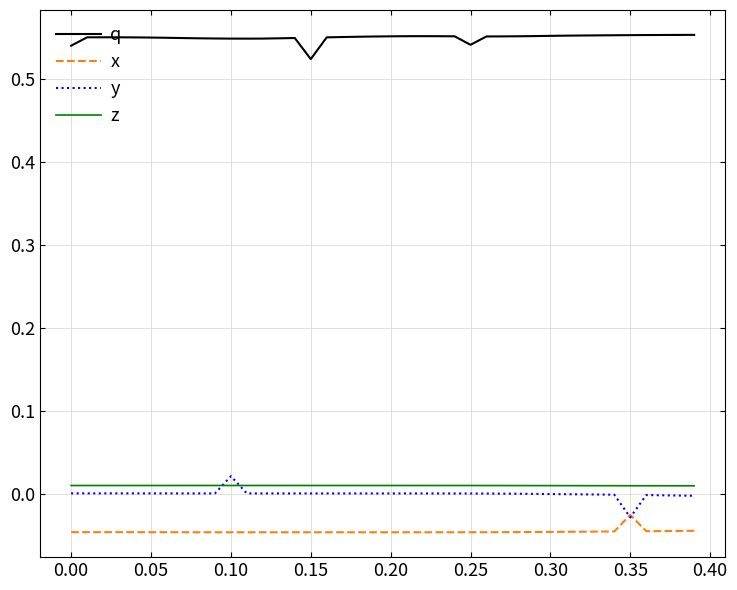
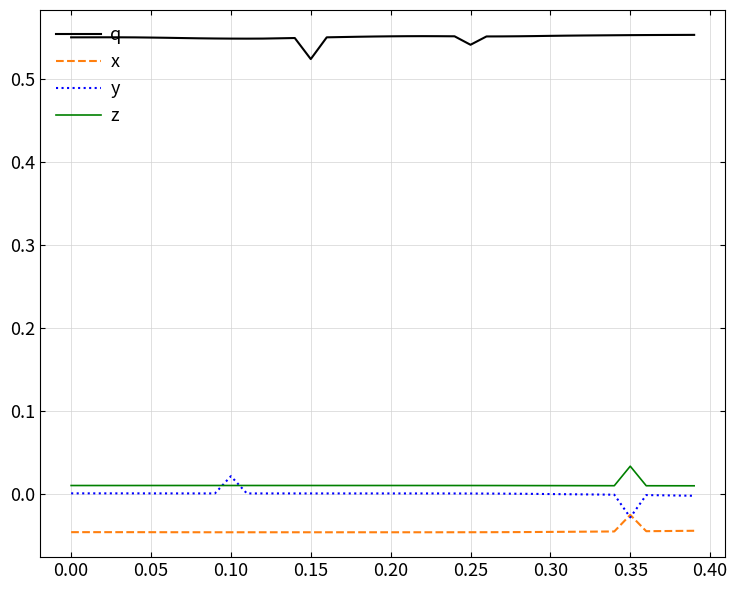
  {
    "q": {
-     "0.00": 0.54,
+     "0.00": 0.55,
      "0.05": 0.55,
      "0.10": 0.55,
      "0.15": 0.52,
      "0.20": 0.55,
      "0.25": 0.54,
      "0.30": 0.55,
      "0.35": 0.55
    },
    "x": {
      "0.00": -0.05,
      "0.05": -0.05,
      "0.10": -0.05,
      "0.15": -0.05,
      "0.20": -0.05,
      "0.25": -0.05,
      "0.30": -0.05
    },
    "y": {
      "0.00": 0.00,
      "0.05": 0.00,
      "0.10": 0.02,
      "0.15": 0.00,
      "0.20": 0.00,
      "0.25": 0.00,
      "0.30": 0.00
    },
    "z": {
      "0.00": 0.01,
      "0.05": 0.01,
      "0.10": 0.01,
      "0.15": 0.01,
      "0.20": 0.01,
      "0.25": 0.01,
      "0.30": 0.01,
-     "0.35": 0.01
+     "0.35": 0.03
    }
  }
